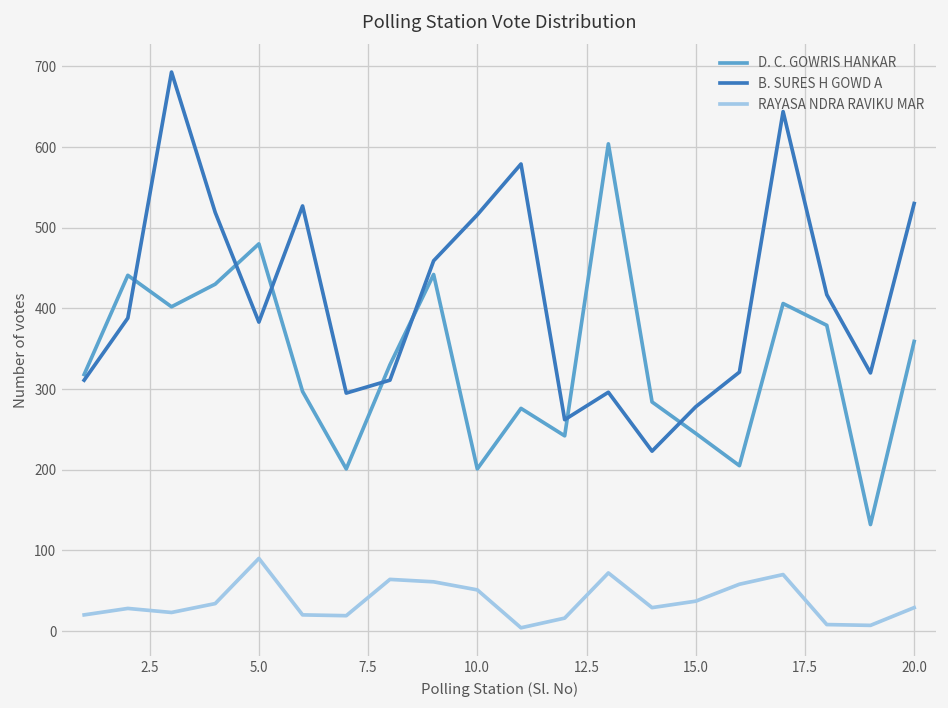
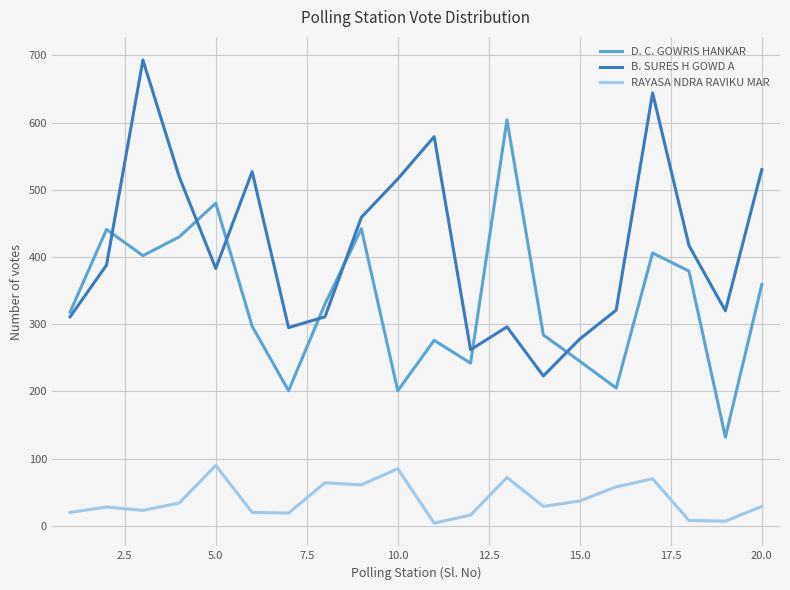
  {
    "RAYASA NDRA RAVIKU MAR": {
      "5.0": 90,
-     "10.0": 50,
+     "10.0": 90,
      "15.0": 40,
      "20.0": 30
    }
  }
